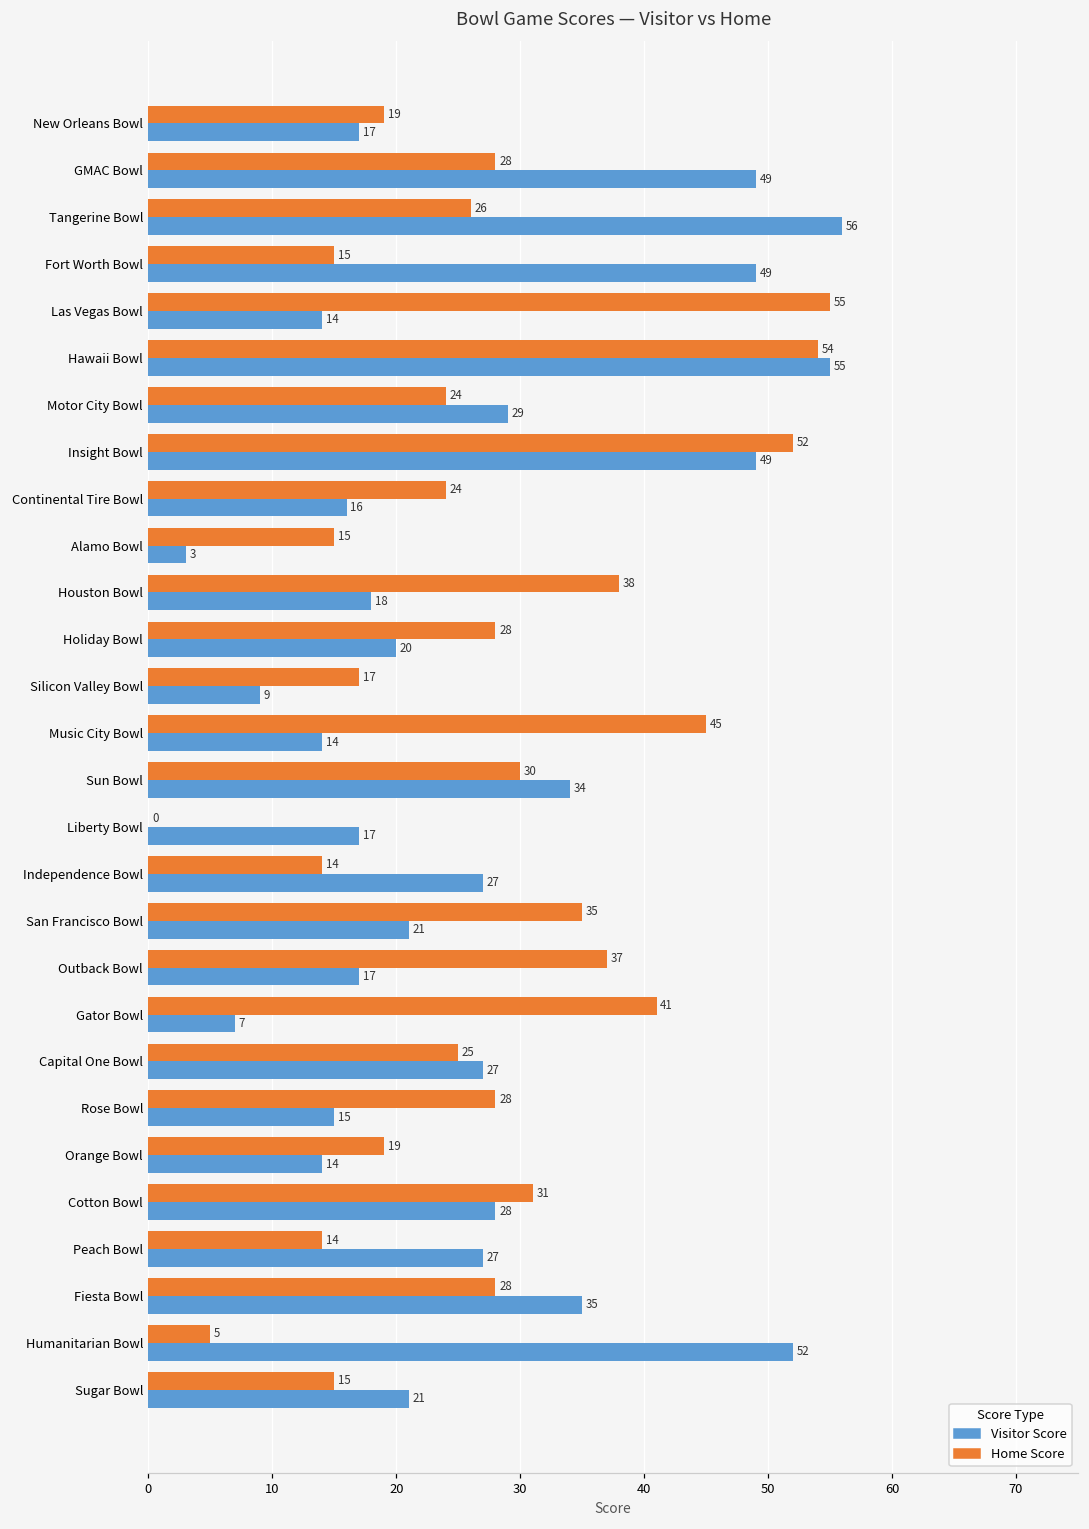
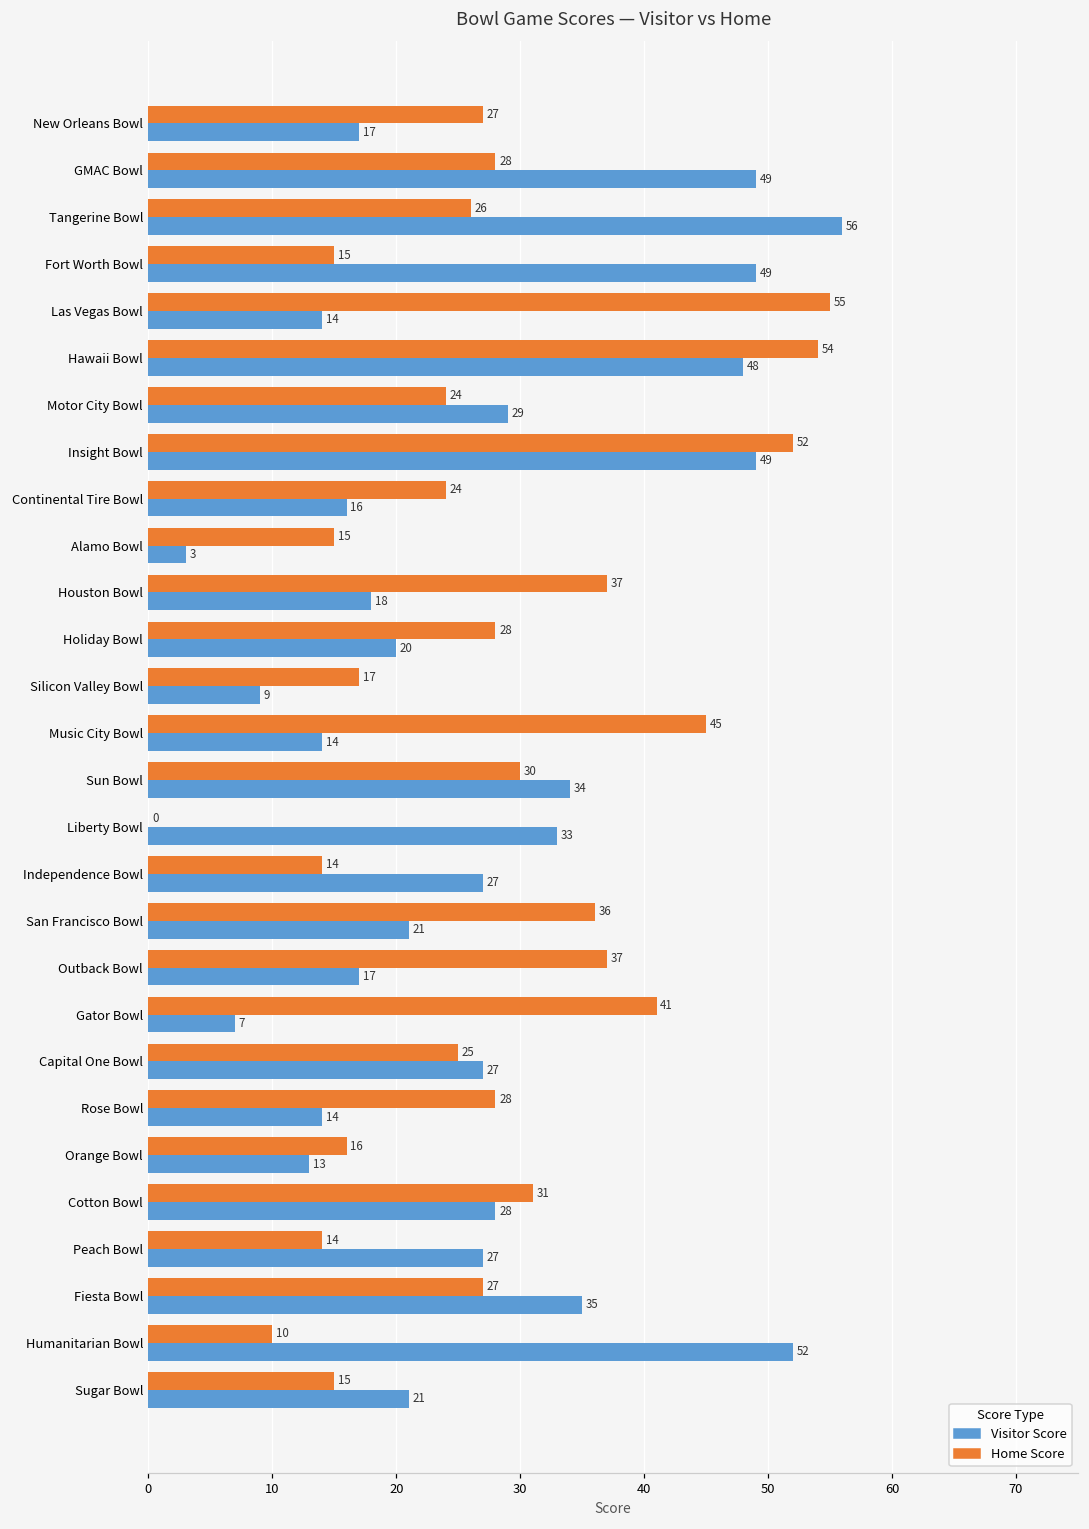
  {
    "Visitor Score": {
      "New Orleans Bowl": 17,
      "GMAC Bowl": 49,
      "Tangerine Bowl": 56,
      "Fort Worth Bowl": 49,
      "Las Vegas Bowl": 14,
-     "Hawaii Bowl": 55,
+     "Hawaii Bowl": 48,
      "Motor City Bowl": 29,
      "Insight Bowl": 49,
      "Continental Tire Bowl": 16,
      "Alamo Bowl": 3,
      "Houston Bowl": 18,
      "Holiday Bowl": 20,
      "Silicon Valley Bowl": 9,
      "Music City Bowl": 14,
      "Sun Bowl": 34,
-     "Liberty Bowl": 17,
+     "Liberty Bowl": 33,
      "Independence Bowl": 27,
      "San Francisco Bowl": 21,
      "Outback Bowl": 17,
      "Gator Bowl": 7,
      "Capital One Bowl": 27,
-     "Rose Bowl": 15,
-     "Orange Bowl": 14,
+     "Rose Bowl": 14,
+     "Orange Bowl": 13,
      "Cotton Bowl": 28,
      "Peach Bowl": 27,
      "Fiesta Bowl": 35,
      "Humanitarian Bowl": 52,
      "Sugar Bowl": 21
    },
    "Home Score": {
-     "New Orleans Bowl": 19,
+     "New Orleans Bowl": 27,
      "GMAC Bowl": 28,
      "Tangerine Bowl": 26,
      "Fort Worth Bowl": 15,
      "Las Vegas Bowl": 55,
      "Hawaii Bowl": 54,
      "Motor City Bowl": 24,
      "Insight Bowl": 52,
      "Continental Tire Bowl": 24,
      "Alamo Bowl": 15,
-     "Houston Bowl": 38,
+     "Houston Bowl": 37,
      "Holiday Bowl": 28,
      "Silicon Valley Bowl": 17,
      "Music City Bowl": 45,
      "Sun Bowl": 30,
      "Liberty Bowl": 0,
      "Independence Bowl": 14,
-     "San Francisco Bowl": 35,
+     "San Francisco Bowl": 36,
      "Outback Bowl": 37,
      "Gator Bowl": 41,
      "Capital One Bowl": 25,
      "Rose Bowl": 28,
-     "Orange Bowl": 19,
+     "Orange Bowl": 16,
      "Cotton Bowl": 31,
      "Peach Bowl": 14,
-     "Fiesta Bowl": 28,
-     "Humanitarian Bowl": 5,
+     "Fiesta Bowl": 27,
+     "Humanitarian Bowl": 10,
      "Sugar Bowl": 15
    }
  }
